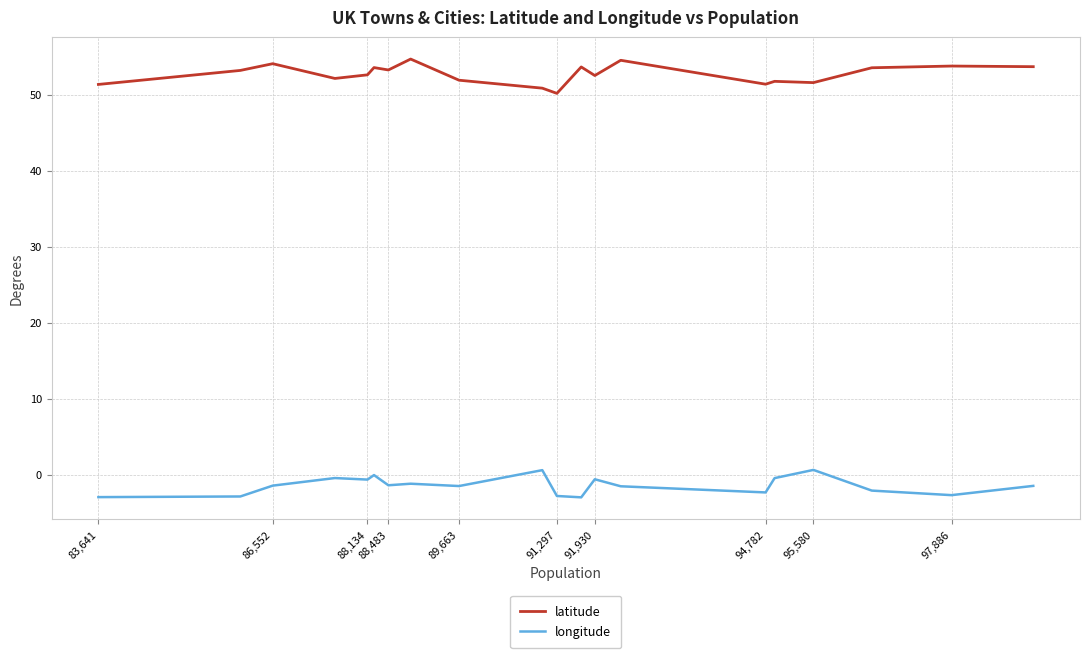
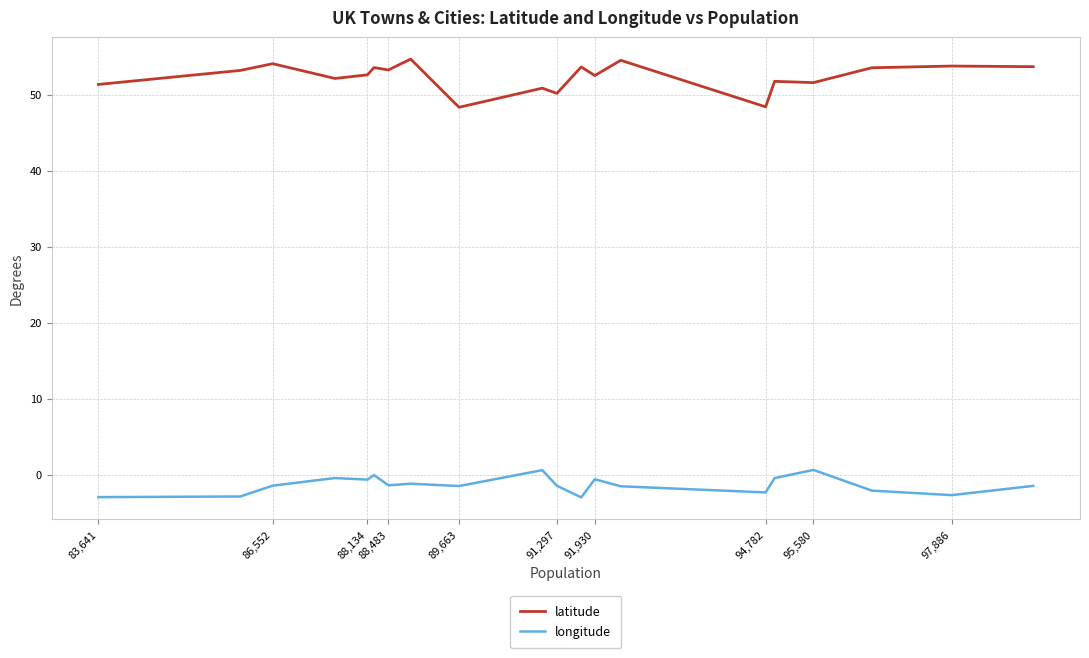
  {
    "latitude": {
      "83,641": 51,
      "86,552": 54,
      "88,134": 53,
      "88,483": 53,
-     "89,663": 52,
+     "89,663": 48,
      "91,297": 50,
      "91,930": 53,
-     "94,782": 51,
+     "94,782": 48,
      "95,580": 52,
      "97,886": 54
    },
    "longitude": {
      "83,641": -3,
      "86,552": -1,
      "88,134": -1,
      "88,483": -1,
      "89,663": -2,
-     "91,297": -3,
+     "91,297": -1,
      "91,930": -1,
      "94,782": -2,
      "95,580": 1,
      "97,886": -3
    }
  }
